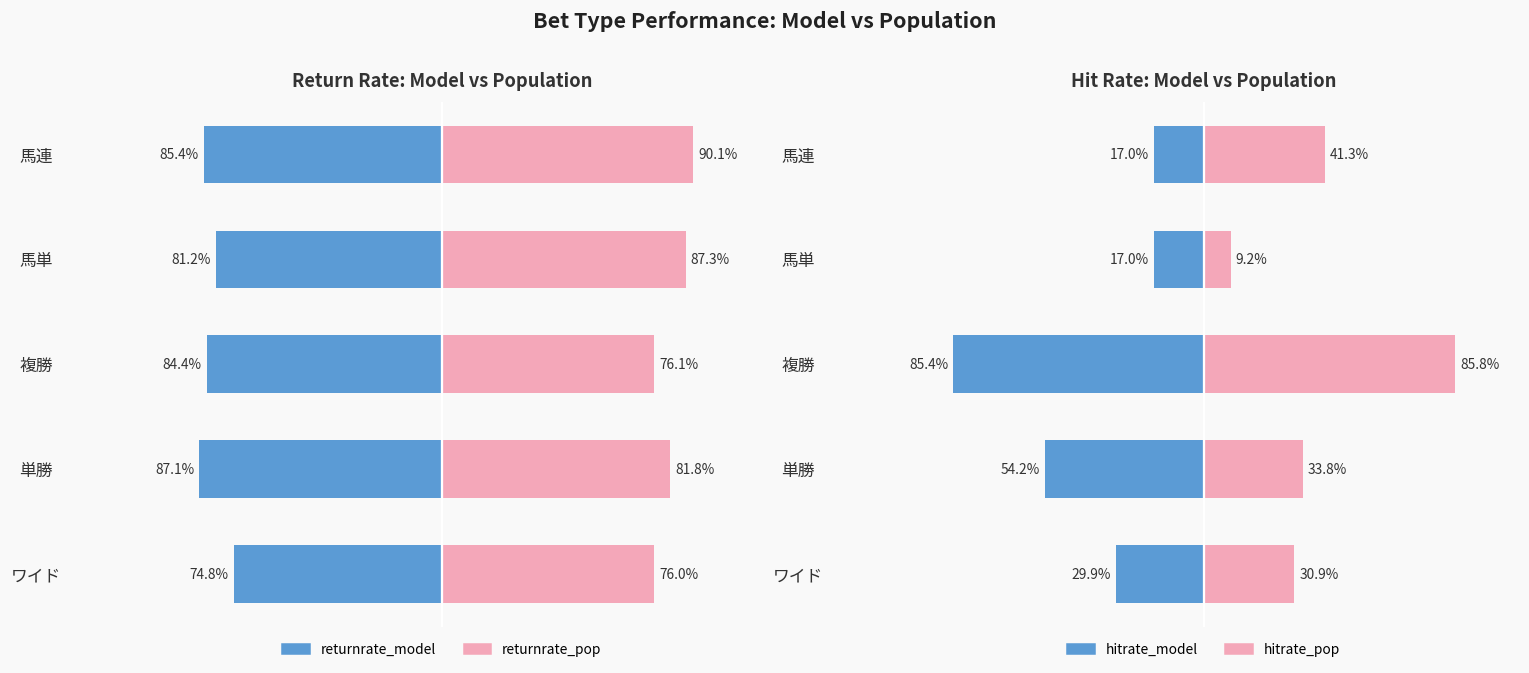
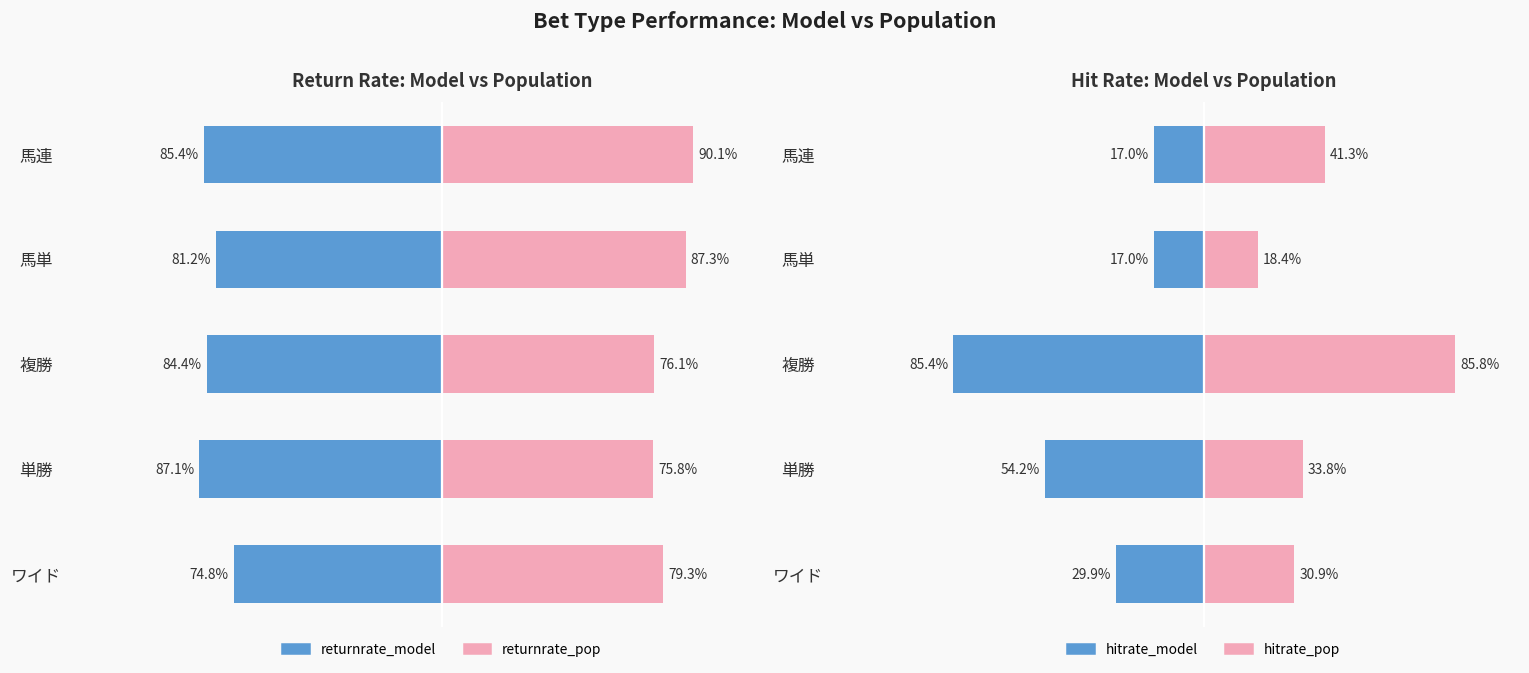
  {
    "Return Rate: Model vs Population": {
      "returnrate_pop": {
        "馬連": "90.1%",
        "馬単": "87.3%",
        "複勝": "76.1%",
-       "単勝": "81.8%",
-       "ワイド": "76.0%"
+       "単勝": "75.8%",
+       "ワイド": "79.3%"
      }
    },
    "Hit Rate: Model vs Population": {
      "hitrate_pop": {
        "馬連": "41.3%",
-       "馬単": "9.2%",
+       "馬単": "18.4%",
        "複勝": "85.8%",
        "単勝": "33.8%",
        "ワイド": "30.9%"
      }
    }
  }
